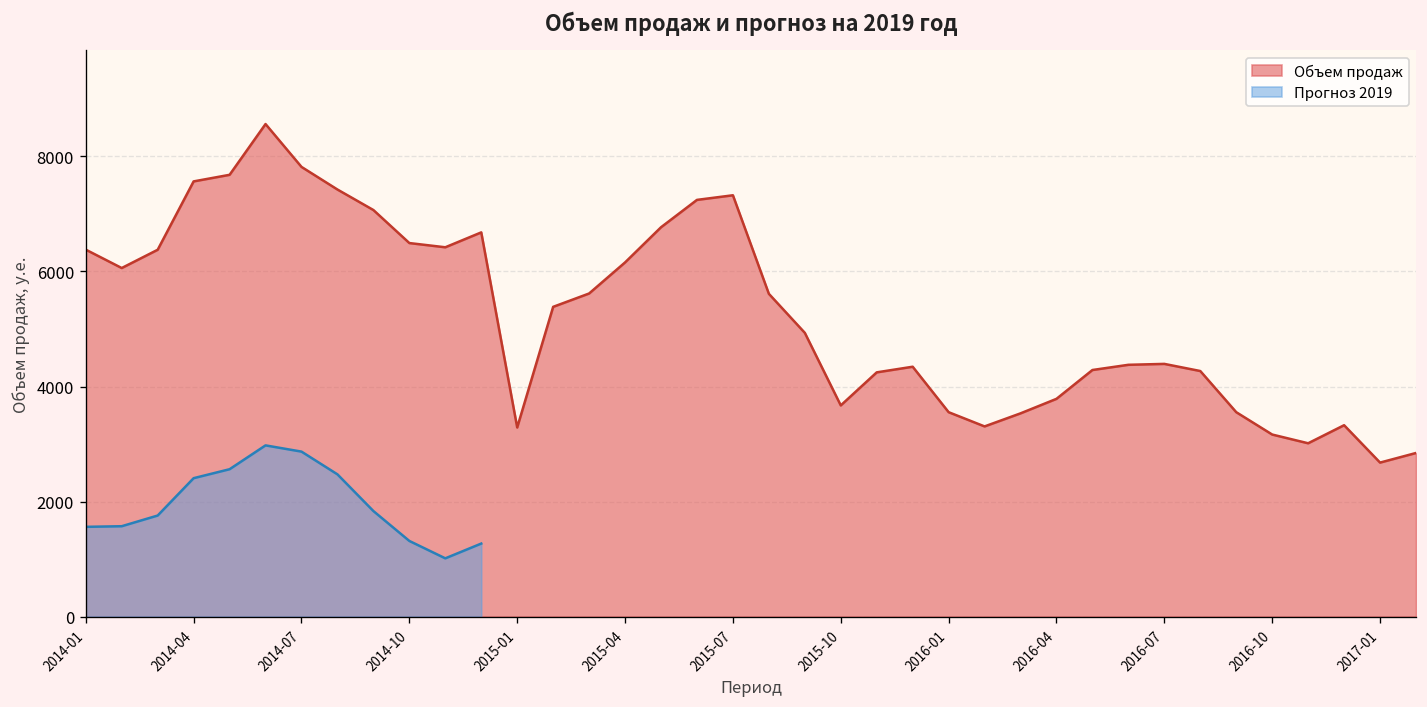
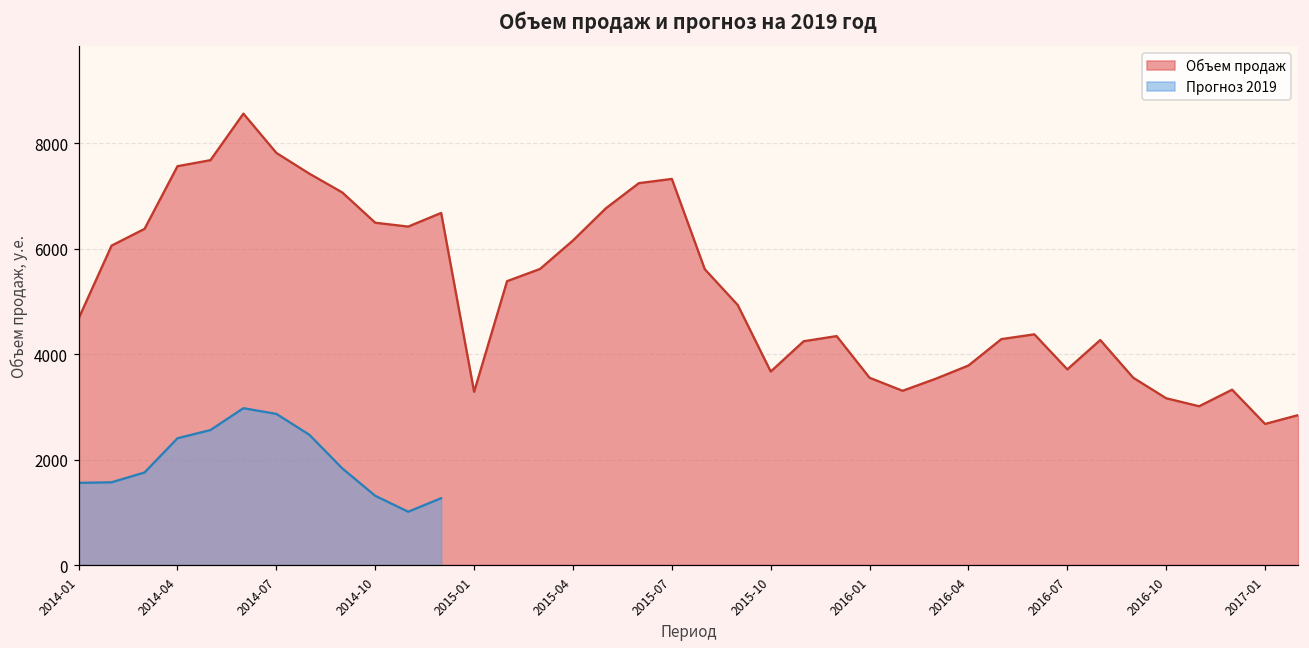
  {
    "Объем продаж": {
-     "2014-01": 6400,
+     "2014-01": 4700,
      "2014-04": 7600,
      "2014-07": 7800,
      "2014-10": 6500,
      "2015-01": 3300,
      "2015-04": 6200,
      "2015-07": 7300,
      "2015-10": 3700,
      "2016-01": 3600,
      "2016-04": 3800,
-     "2016-07": 4400,
+     "2016-07": 3700,
      "2016-10": 3200,
      "2017-01": 2700
    },
    "Прогноз 2019": {
      "2014-01": 1600,
      "2014-04": 2400,
      "2014-07": 2900,
      "2014-10": 1300
    }
  }
